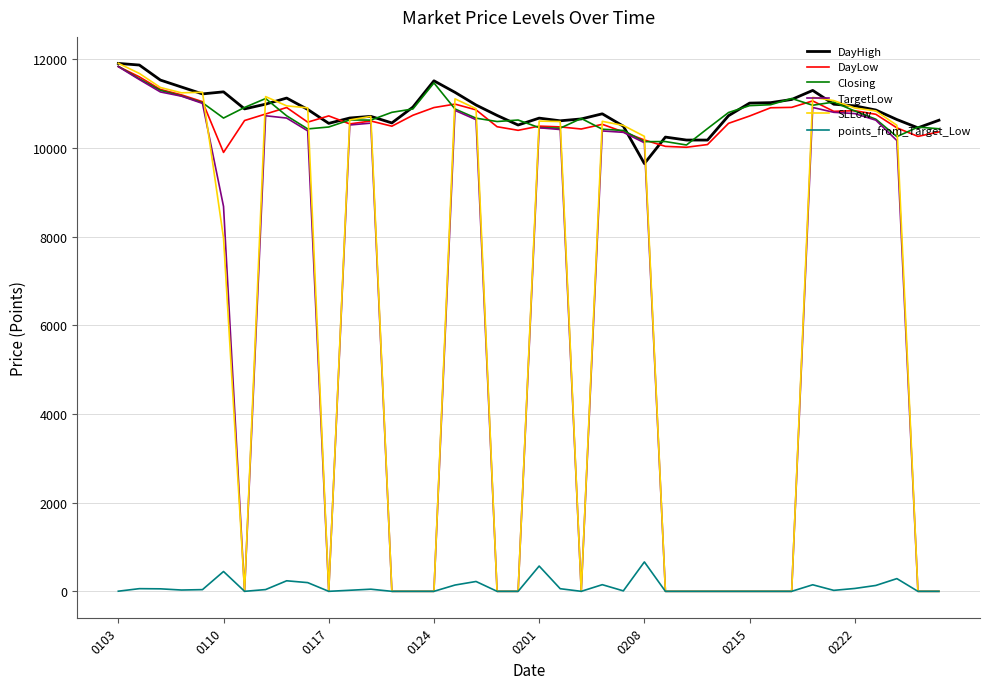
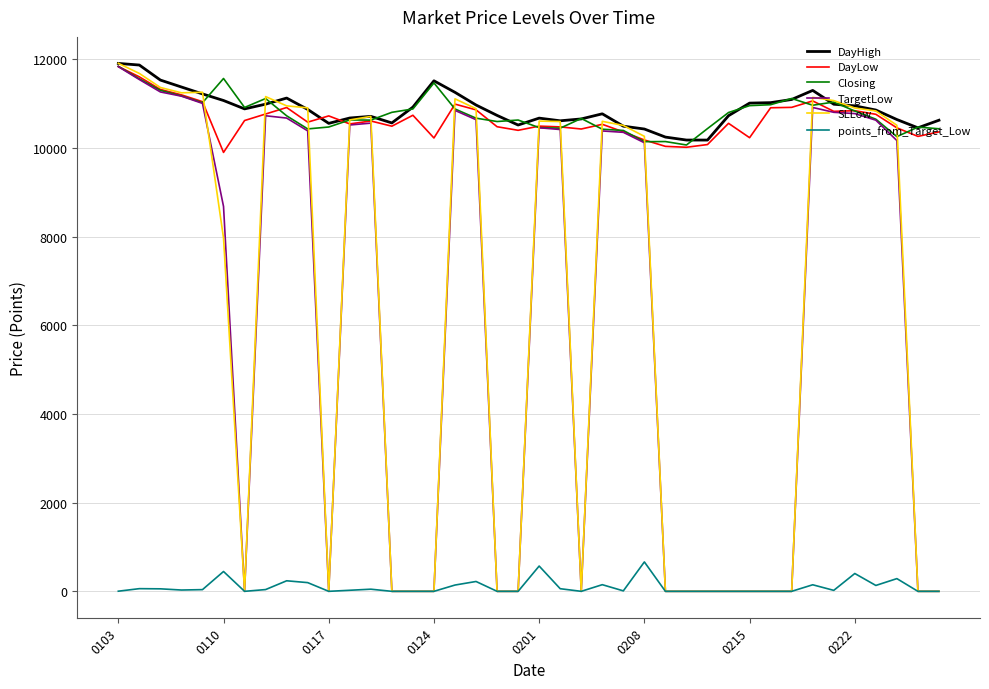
  {
    "DayHigh": {
-     "0110": 11300,
+     "0110": 11100,
      "0117": 10600,
      "0201": 10700,
-     "0208": 9700
+     "0208": 10400
    },
    "DayLow": {
      "0110": 9900,
      "0117": 10700,
-     "0124": 10900,
-     "0215": 10700
+     "0124": 10200,
+     "0215": 10200
    },
    "Closing": {
-     "0110": 10700,
+     "0110": 11600,
      "0117": 10500
    },
    "TargetLow": {
      "0110": 8700,
      "0222": 10800
    },
    "SLLow": {
      "0110": 8000,
      "0201": 10600,
      "0208": 10300
    },
    "points_from_Target_Low": {
      "0103": 0,
      "0110": 400,
      "0201": 600,
      "0208": 700,
-     "0222": 100
+     "0222": 400
    }
  }
